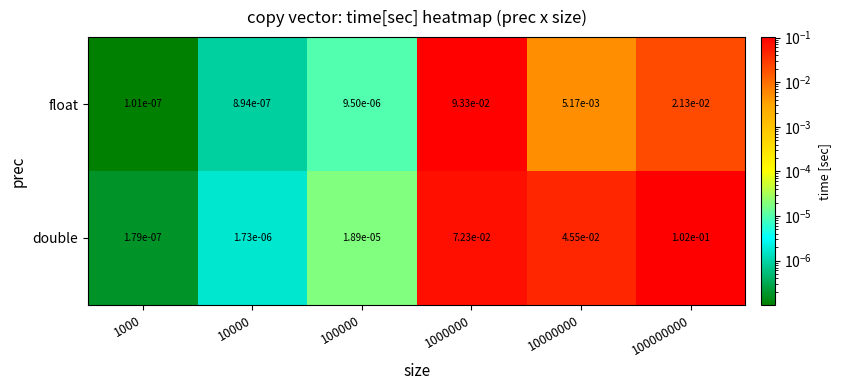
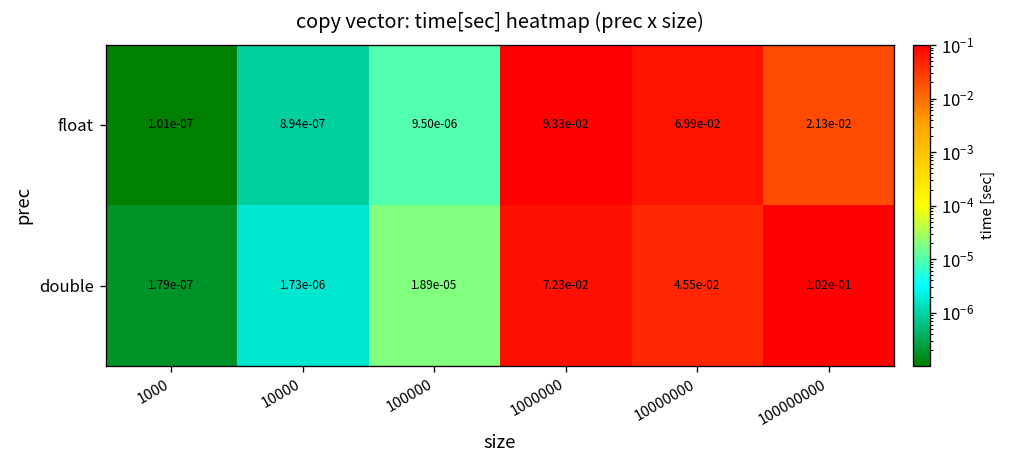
  {
    "float": {
      "1000": "1.01e-07",
      "10000": "8.94e-07",
      "100000": "9.50e-06",
      "1000000": "9.33e-02",
-     "10000000": "5.17e-03",
+     "10000000": "6.99e-02",
      "100000000": "2.13e-02"
    },
    "double": {
      "1000": "1.79e-07",
      "10000": "1.73e-06",
      "100000": "1.89e-05",
      "1000000": "7.23e-02",
      "10000000": "4.55e-02",
      "100000000": "1.02e-01"
    }
  }
